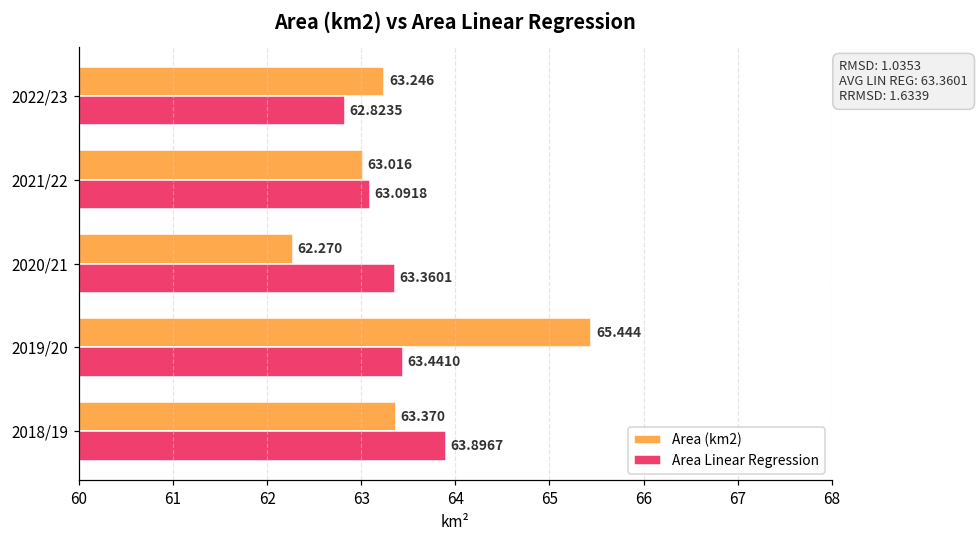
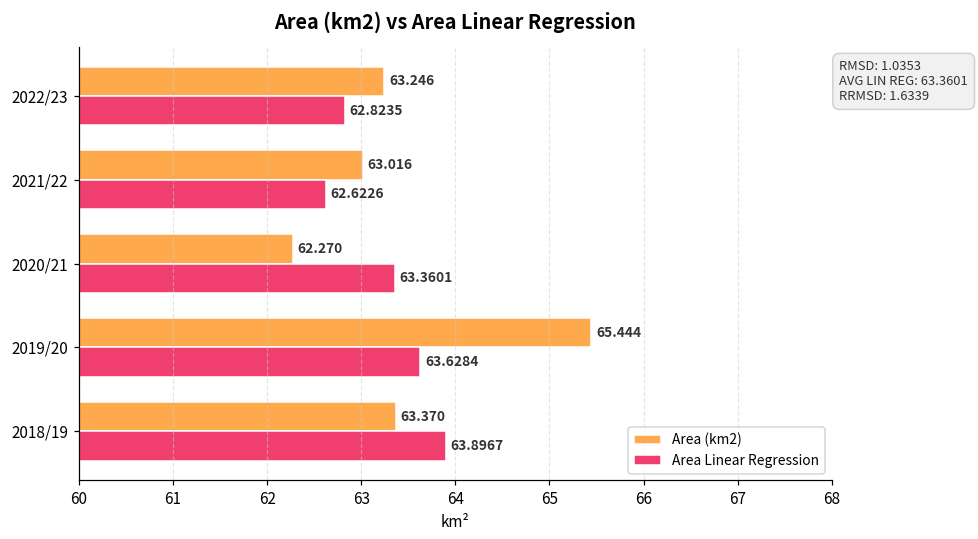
  {
    "Area (km2)": {
      "2022/23": 63.246,
      "2021/22": 63.016,
      "2020/21": 62.270,
      "2019/20": 65.444,
      "2018/19": 63.370
    },
    "Area Linear Regression": {
      "2022/23": 62.8235,
-     "2021/22": 63.0918,
+     "2021/22": 62.6226,
      "2020/21": 63.3601,
-     "2019/20": 63.4410,
+     "2019/20": 63.6284,
      "2018/19": 63.8967
    }
  }
